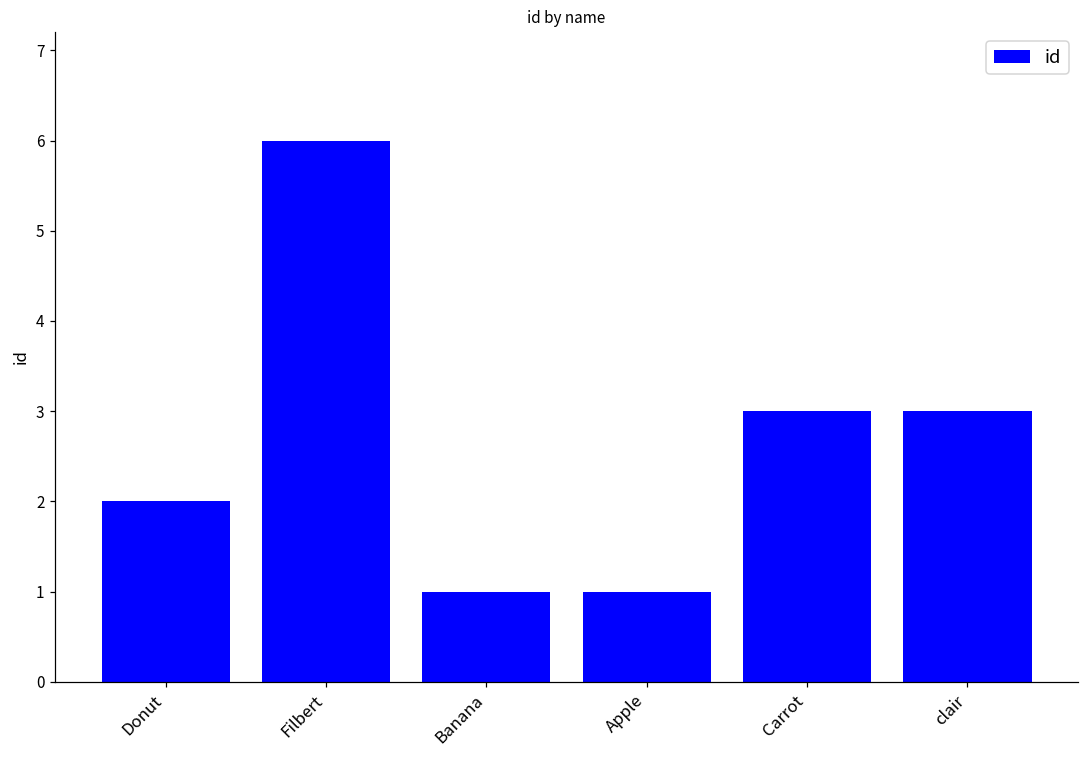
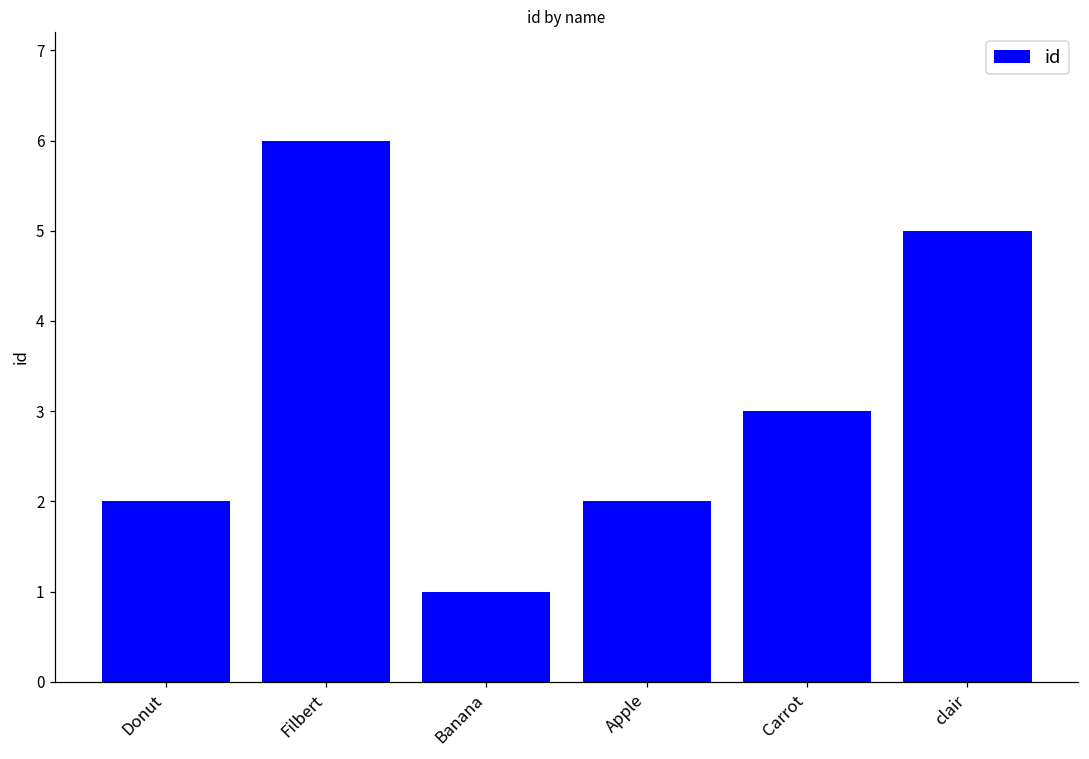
  {
    "Donut": 2,
    "Filbert": 6,
    "Banana": 1,
-   "Apple": 1,
+   "Apple": 2,
    "Carrot": 3,
-   "clair": 3
+   "clair": 5
  }
